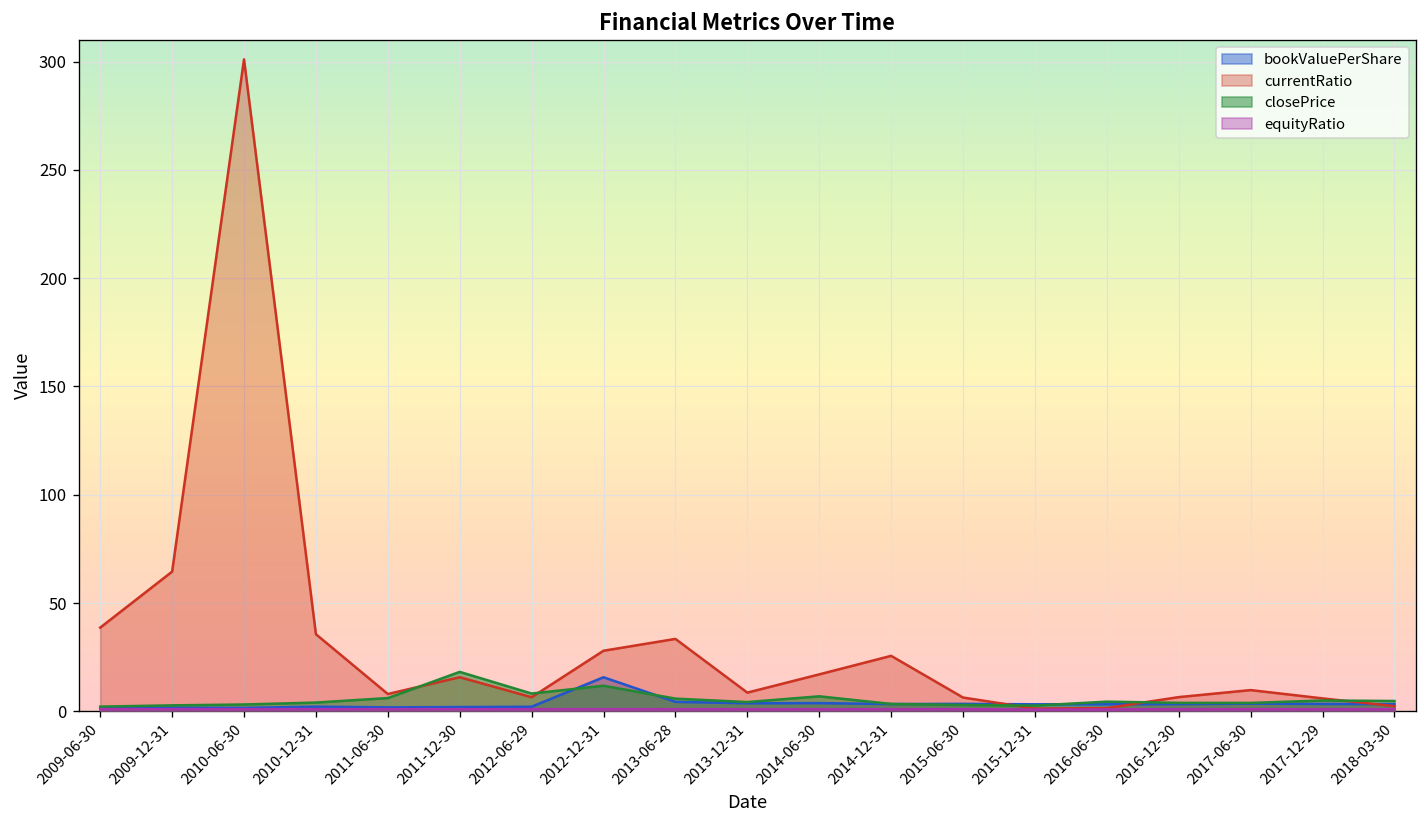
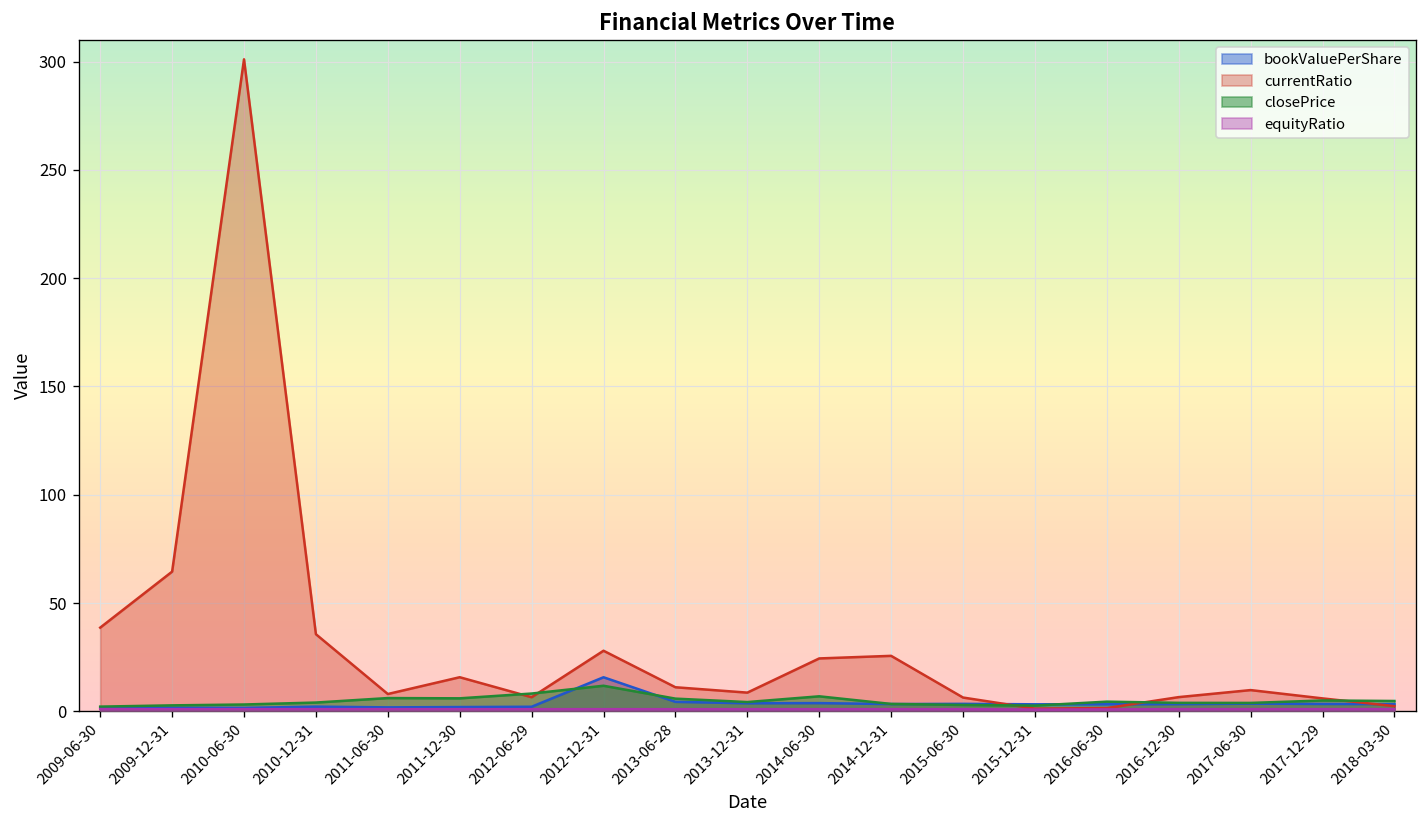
  {
    "bookValuePerShare": {
      "2012-12-31": 16,
      "2013-06-28": 4,
      "2014-06-30": 4,
      "2017-12-29": 3
    },
    "currentRatio": {
      "2009-06-30": 39,
      "2009-12-31": 64,
      "2010-06-30": 301,
      "2010-12-31": 36,
      "2011-06-30": 8,
      "2011-12-30": 16,
      "2012-06-29": 6,
      "2012-12-31": 28,
-     "2013-06-28": 33,
+     "2013-06-28": 11,
      "2013-12-31": 9,
-     "2014-06-30": 17,
+     "2014-06-30": 24,
      "2014-12-31": 26,
      "2015-06-30": 6,
      "2016-12-30": 7,
      "2017-06-30": 10
    },
    "closePrice": {
      "2010-06-30": 3,
      "2010-12-31": 4,
      "2011-06-30": 6,
-     "2011-12-30": 18,
+     "2011-12-30": 6,
      "2012-06-29": 8,
      "2012-12-31": 12,
      "2013-06-28": 6,
      "2014-06-30": 7,
      "2018-03-30": 5
    },
    "equityRatio": {
      "2012-12-31": 1,
      "2013-06-28": 1,
      "2013-12-31": 1,
      "2014-06-30": 1,
      "2014-12-31": 1,
      "2015-06-30": 1,
      "2016-12-30": 1,
      "2017-06-30": 1,
      "2017-12-29": 1
    }
  }
